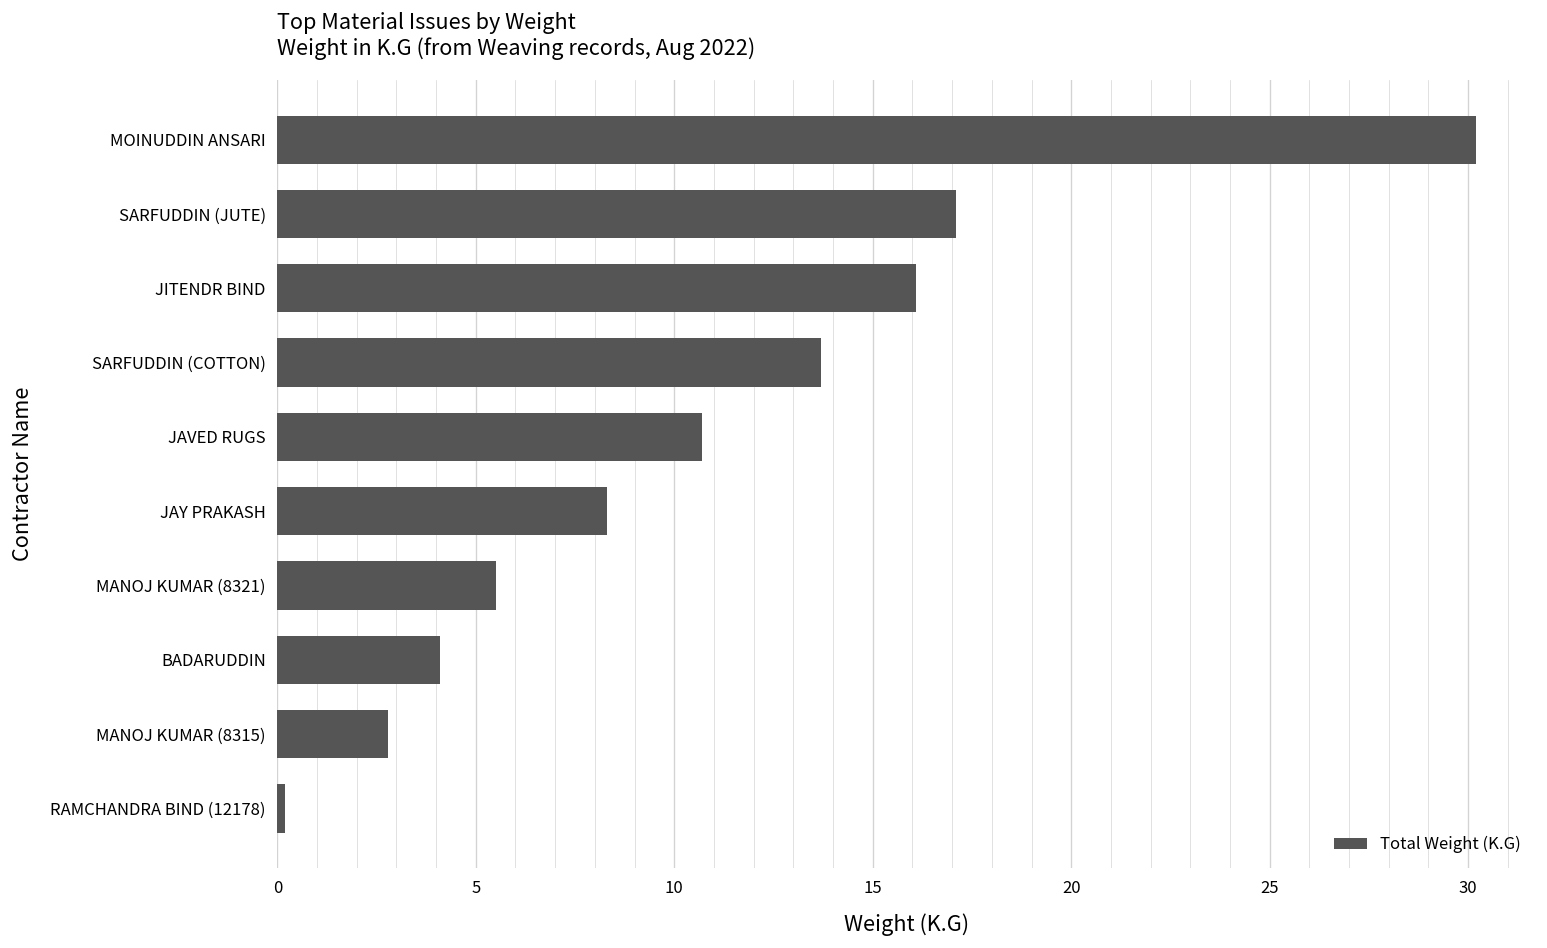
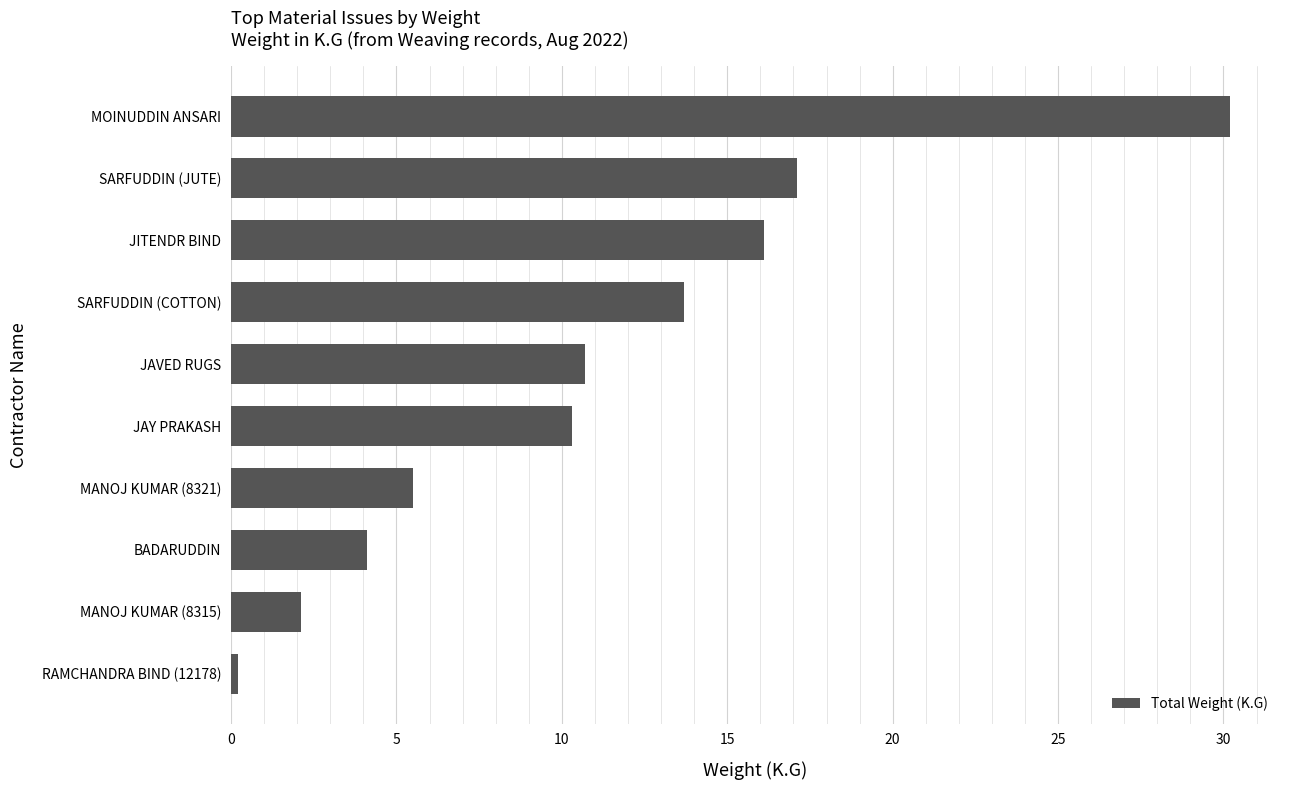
  {
    "MOINUDDIN ANSARI": 30.2,
    "SARFUDDIN (JUTE)": 17.1,
    "JITENDR BIND": 16.1,
    "SARFUDDIN (COTTON)": 13.7,
    "JAVED RUGS": 10.7,
-   "JAY PRAKASH": 8.3,
+   "JAY PRAKASH": 10.3,
    "MANOJ KUMAR (8321)": 5.5,
    "BADARUDDIN": 4.1,
-   "MANOJ KUMAR (8315)": 2.8,
+   "MANOJ KUMAR (8315)": 2.1,
    "RAMCHANDRA BIND (12178)": 0.2
  }
